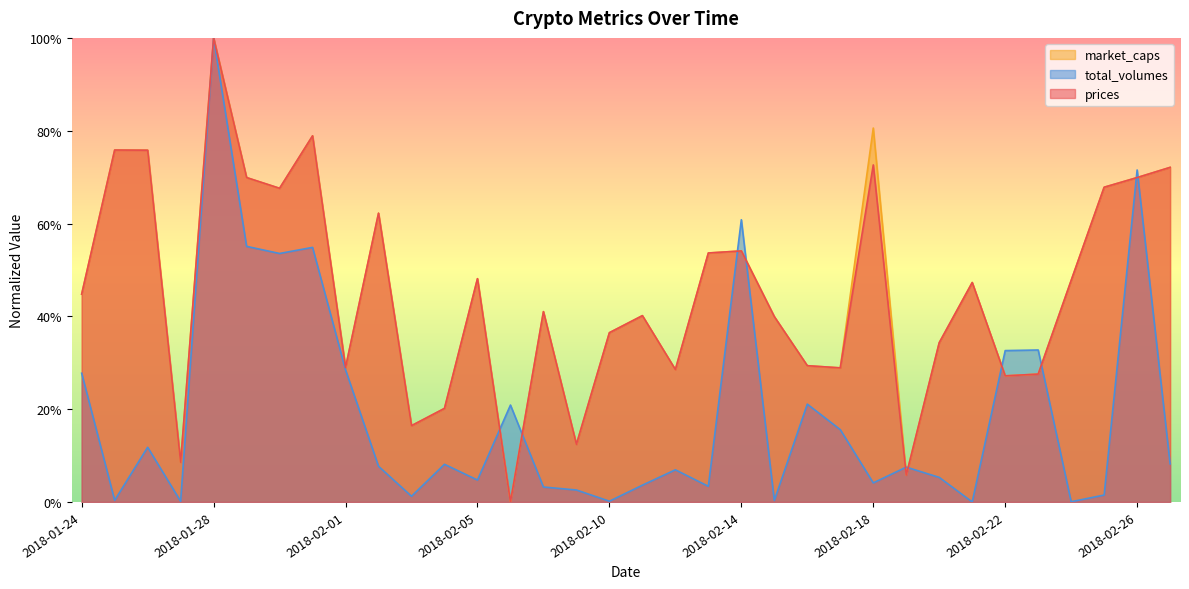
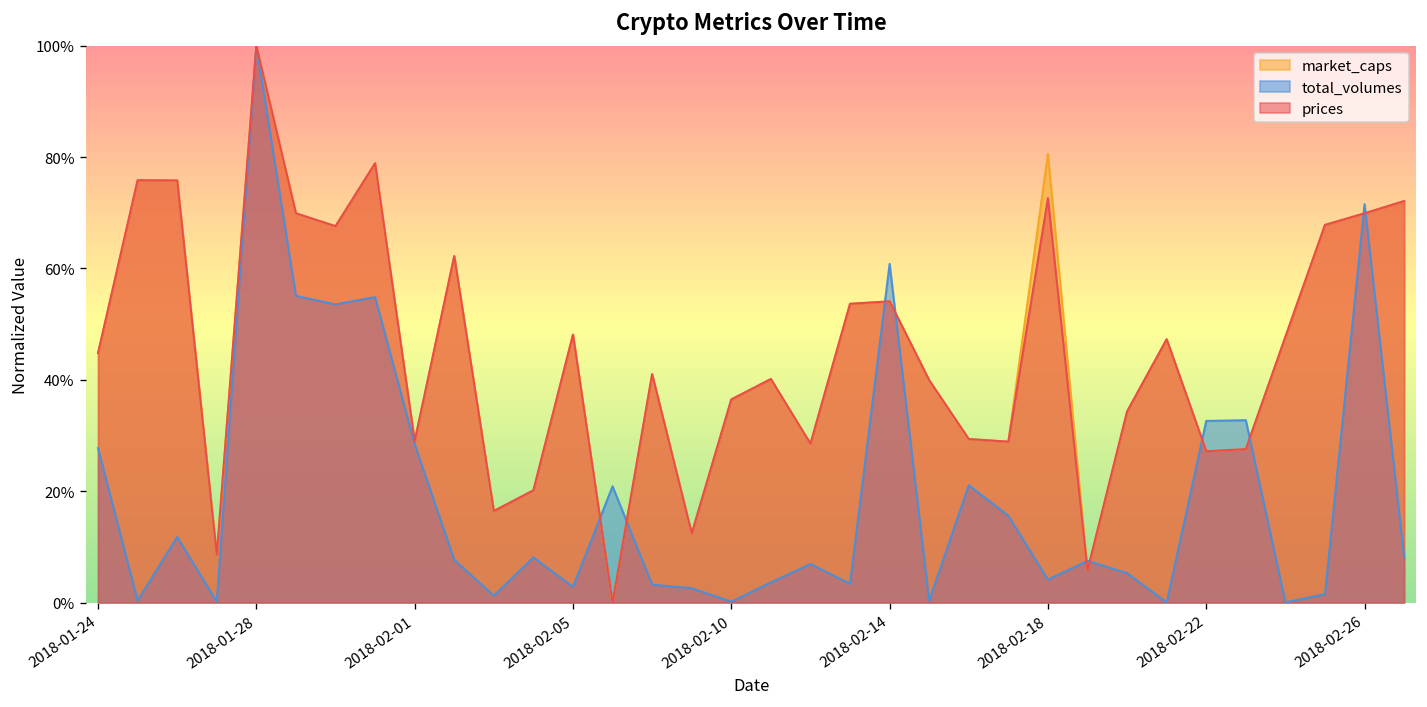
  {
    "market_caps": {
      "2018-02-18": "81%"
    },
    "total_volumes": {
      "2018-01-24": "28%",
-     "2018-02-05": "5%",
+     "2018-02-05": "3%",
      "2018-02-10": "0%",
      "2018-02-14": "61%",
      "2018-02-18": "4%",
      "2018-02-22": "33%",
      "2018-02-26": "72%"
    },
    "prices": {
      "2018-02-18": "73%"
    }
  }
